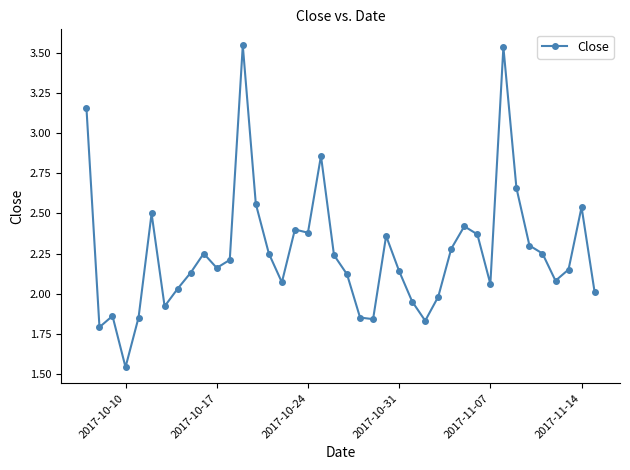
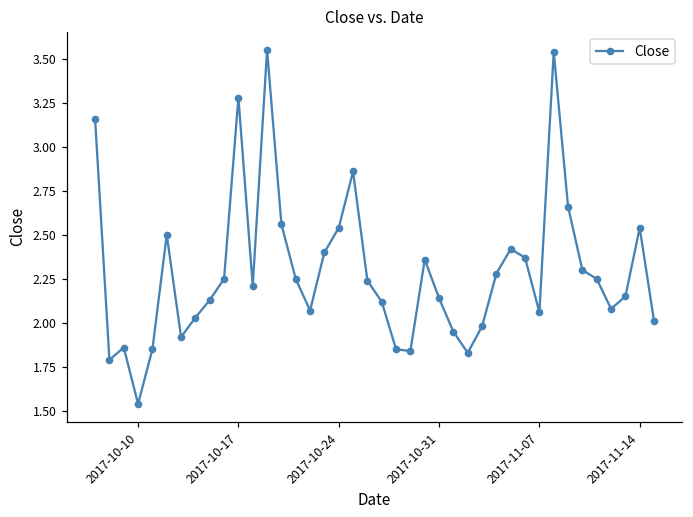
  {
    "2017-10-10": 1.54,
-   "2017-10-17": 2.16,
-   "2017-10-24": 2.38,
+   "2017-10-17": 3.28,
+   "2017-10-24": 2.54,
    "2017-10-31": 2.14,
    "2017-11-07": 2.06,
    "2017-11-14": 2.54
  }
